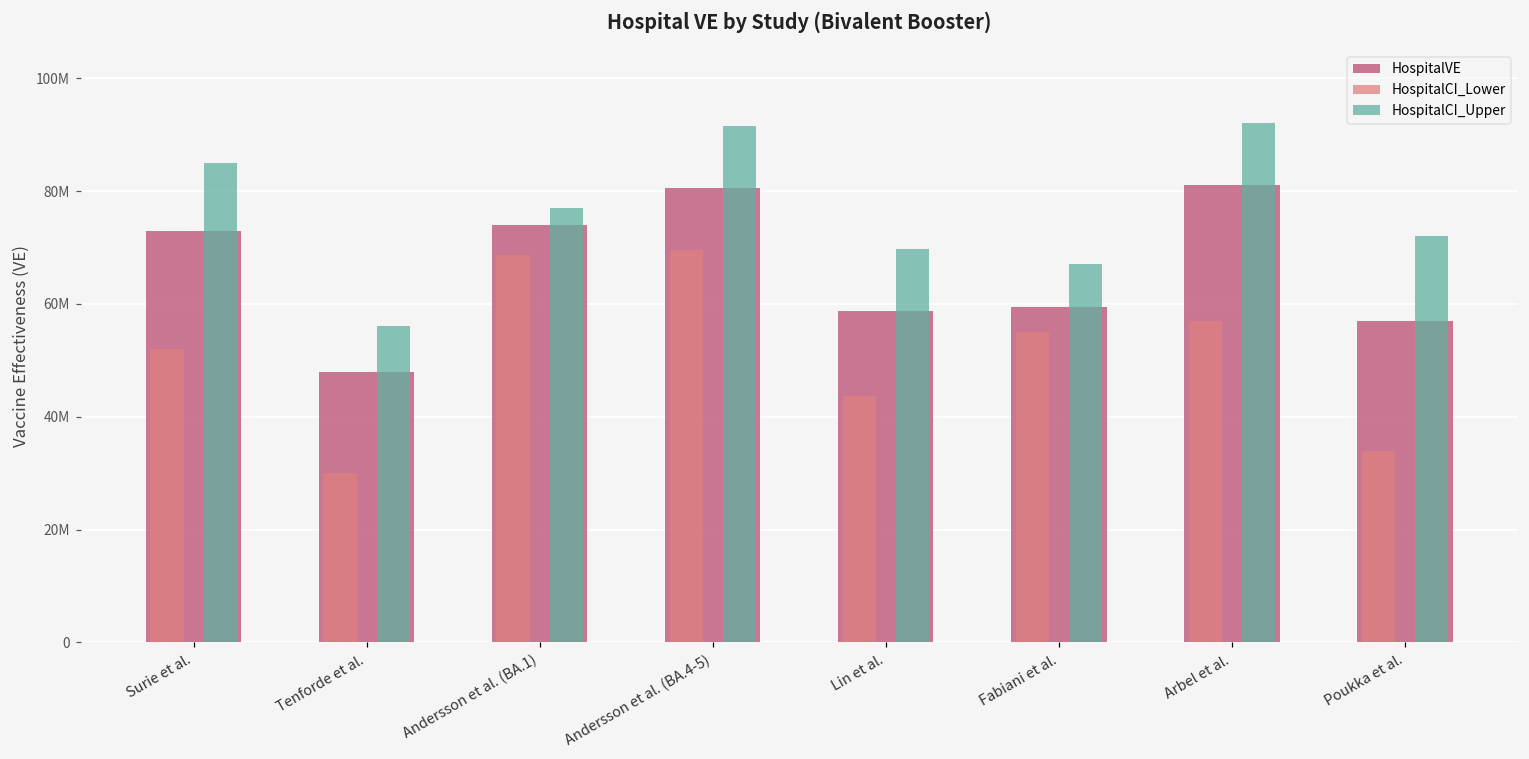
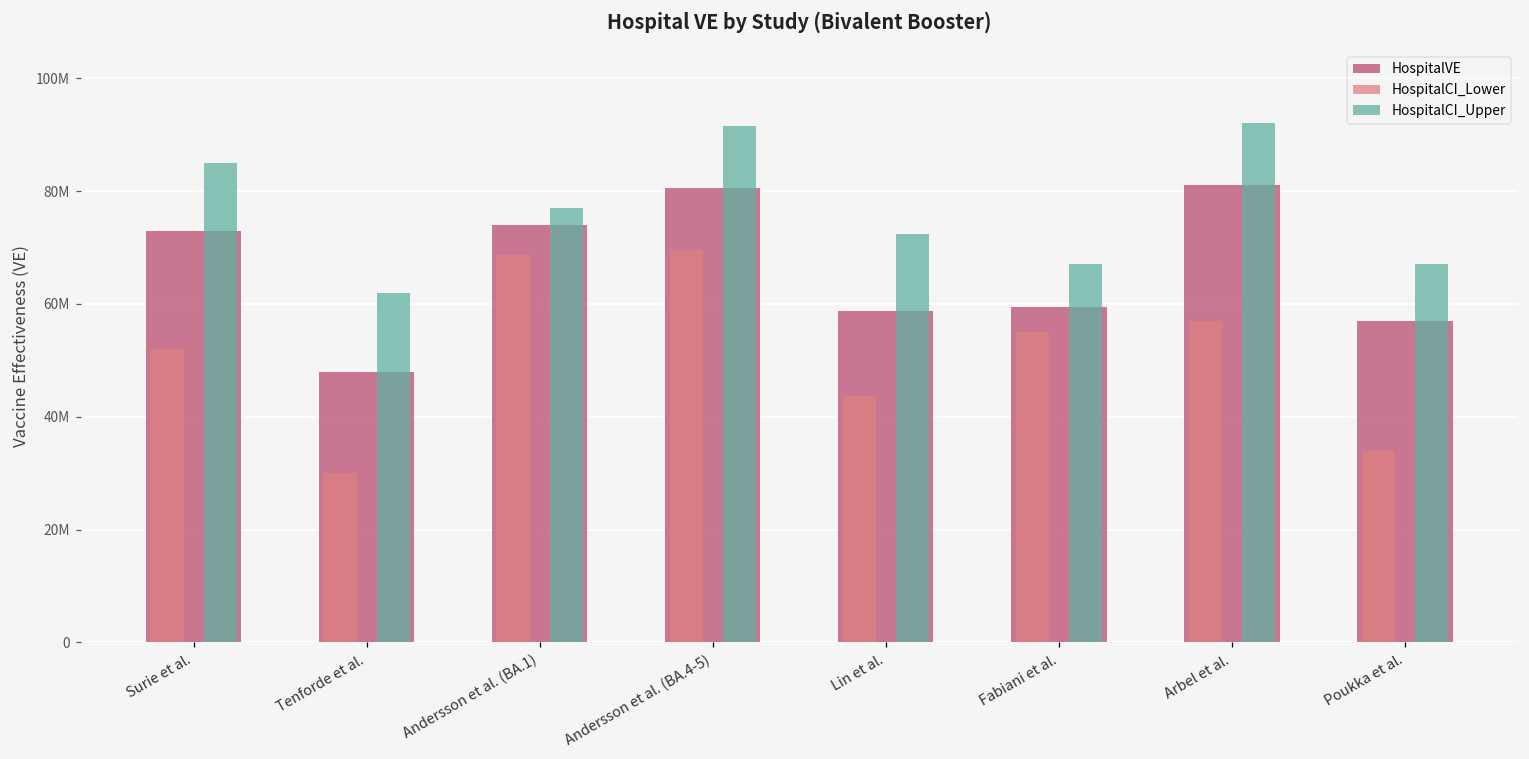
  {
    "HospitalCI_Upper": {
      "Surie et al.": 85000000,
-     "Tenforde et al.": 56000000,
+     "Tenforde et al.": 62000000,
      "Andersson et al. (BA.1)": 77000000,
      "Andersson et al. (BA.4-5)": 92000000,
-     "Lin et al.": 70000000,
+     "Lin et al.": 72000000,
      "Fabiani et al.": 67000000,
      "Arbel et al.": 92000000,
-     "Poukka et al.": 72000000
+     "Poukka et al.": 67000000
    }
  }
